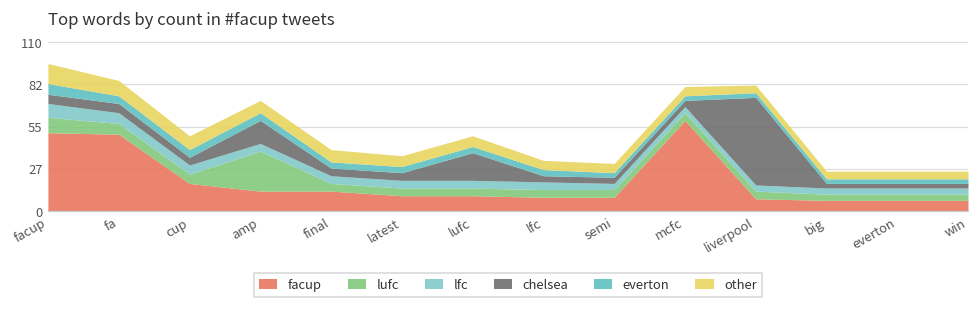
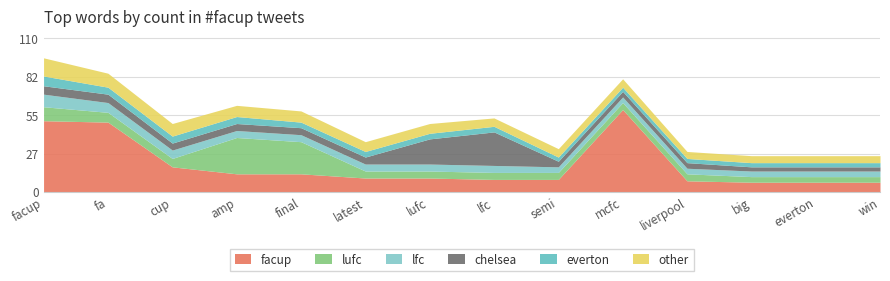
  {
    "facup": {
      "facup": 51,
      "fa": 50,
      "cup": 18,
      "amp": 13,
      "final": 13,
      "latest": 10,
      "lufc": 10,
      "lfc": 9,
      "semi": 9,
      "mcfc": 59,
      "liverpool": 8,
      "big": 7,
      "everton": 7,
      "win": 7
    },
    "lufc": {
      "facup": 10,
      "fa": 7,
      "cup": 6,
      "amp": 26,
-     "final": 5,
+     "final": 23,
      "latest": 5,
      "lufc": 5,
      "lfc": 5,
      "semi": 5,
      "mcfc": 5,
      "liverpool": 5,
      "big": 4,
      "everton": 4,
      "win": 4
    },
    "chelsea": {
      "facup": 6,
      "fa": 6,
      "cup": 5,
-     "amp": 15,
+     "amp": 5,
      "final": 5,
      "latest": 5,
      "lufc": 18,
-     "lfc": 4,
+     "lfc": 24,
      "semi": 4,
      "mcfc": 4,
-     "liverpool": 57,
+     "liverpool": 4,
      "big": 3,
      "everton": 3,
      "win": 3
    },
    "other": {
      "facup": 13,
      "fa": 10,
      "cup": 9,
      "amp": 8,
      "final": 8,
      "latest": 7,
      "lufc": 7,
      "lfc": 6,
      "semi": 6,
      "mcfc": 6,
      "liverpool": 5,
      "big": 5,
      "everton": 5,
      "win": 5
    }
  }
